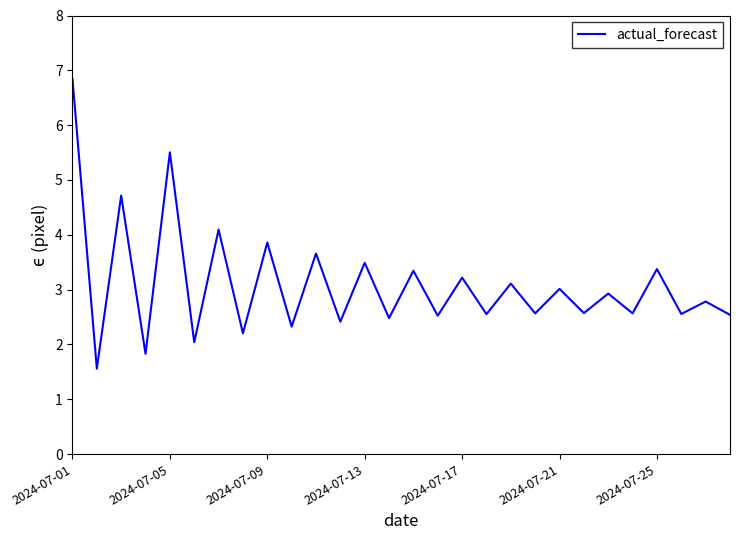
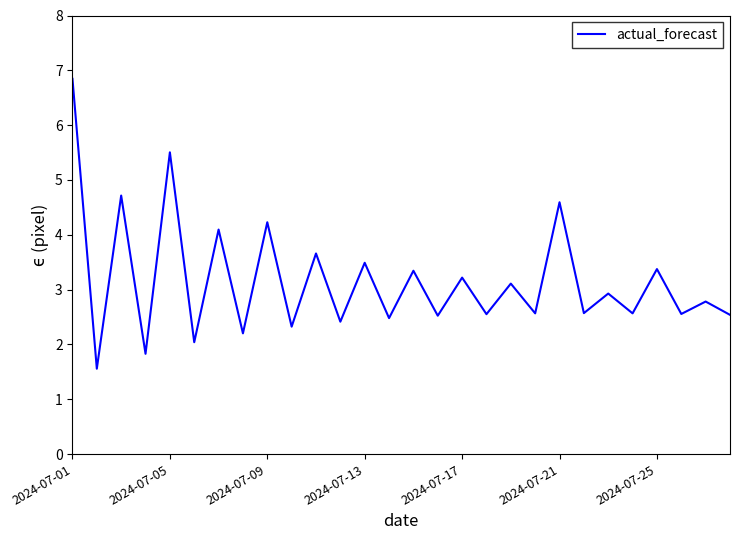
  {
    "2024-07-01": 6.8,
    "2024-07-05": 5.5,
-   "2024-07-09": 3.9,
+   "2024-07-09": 4.2,
    "2024-07-13": 3.5,
    "2024-07-17": 3.2,
-   "2024-07-21": 3.0,
+   "2024-07-21": 4.6,
    "2024-07-25": 3.4
  }
